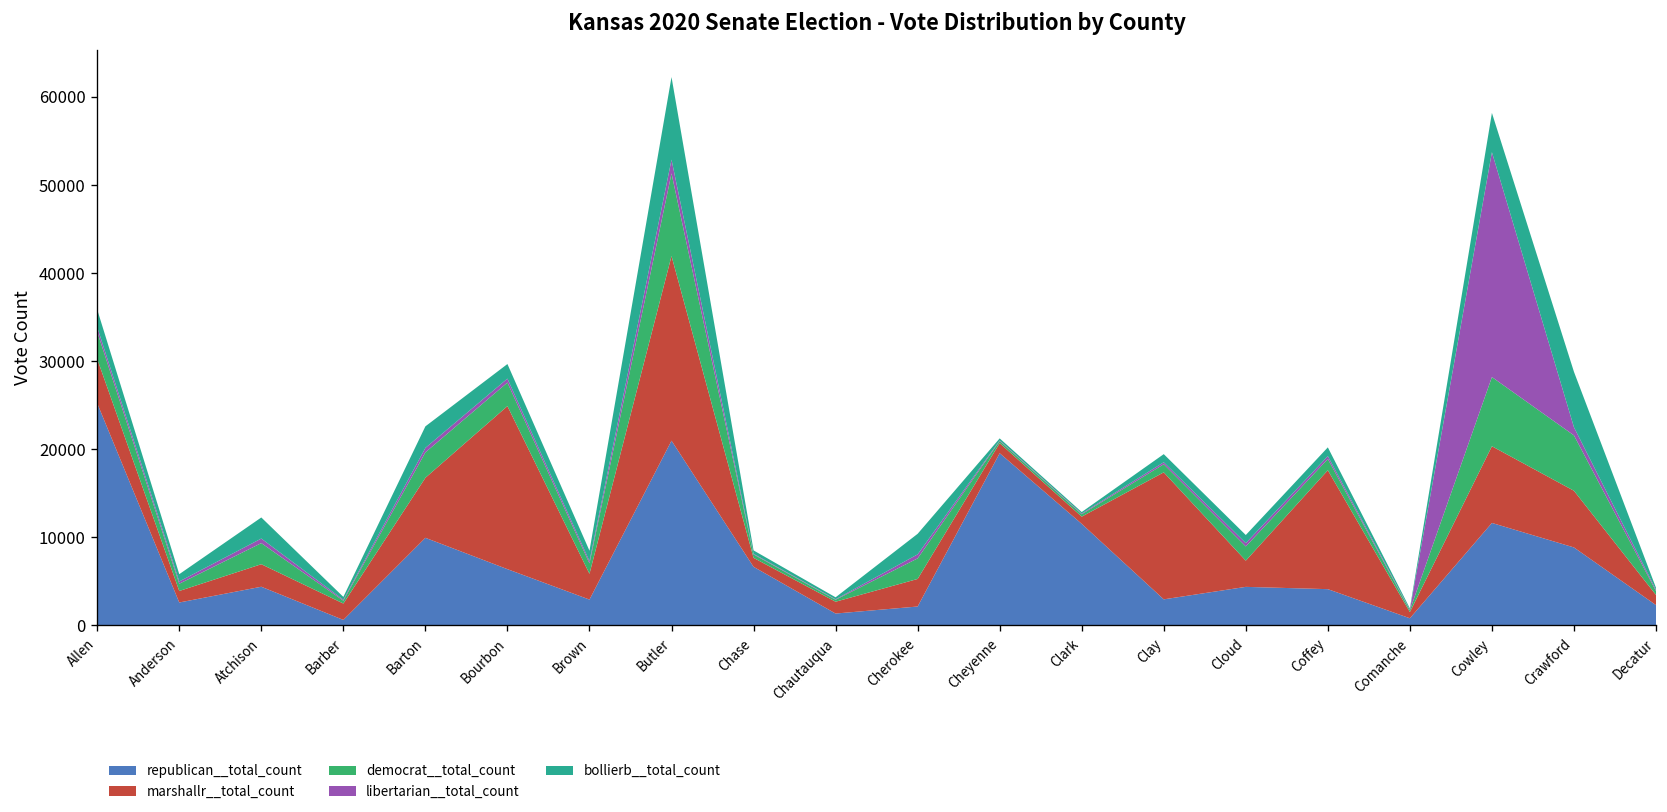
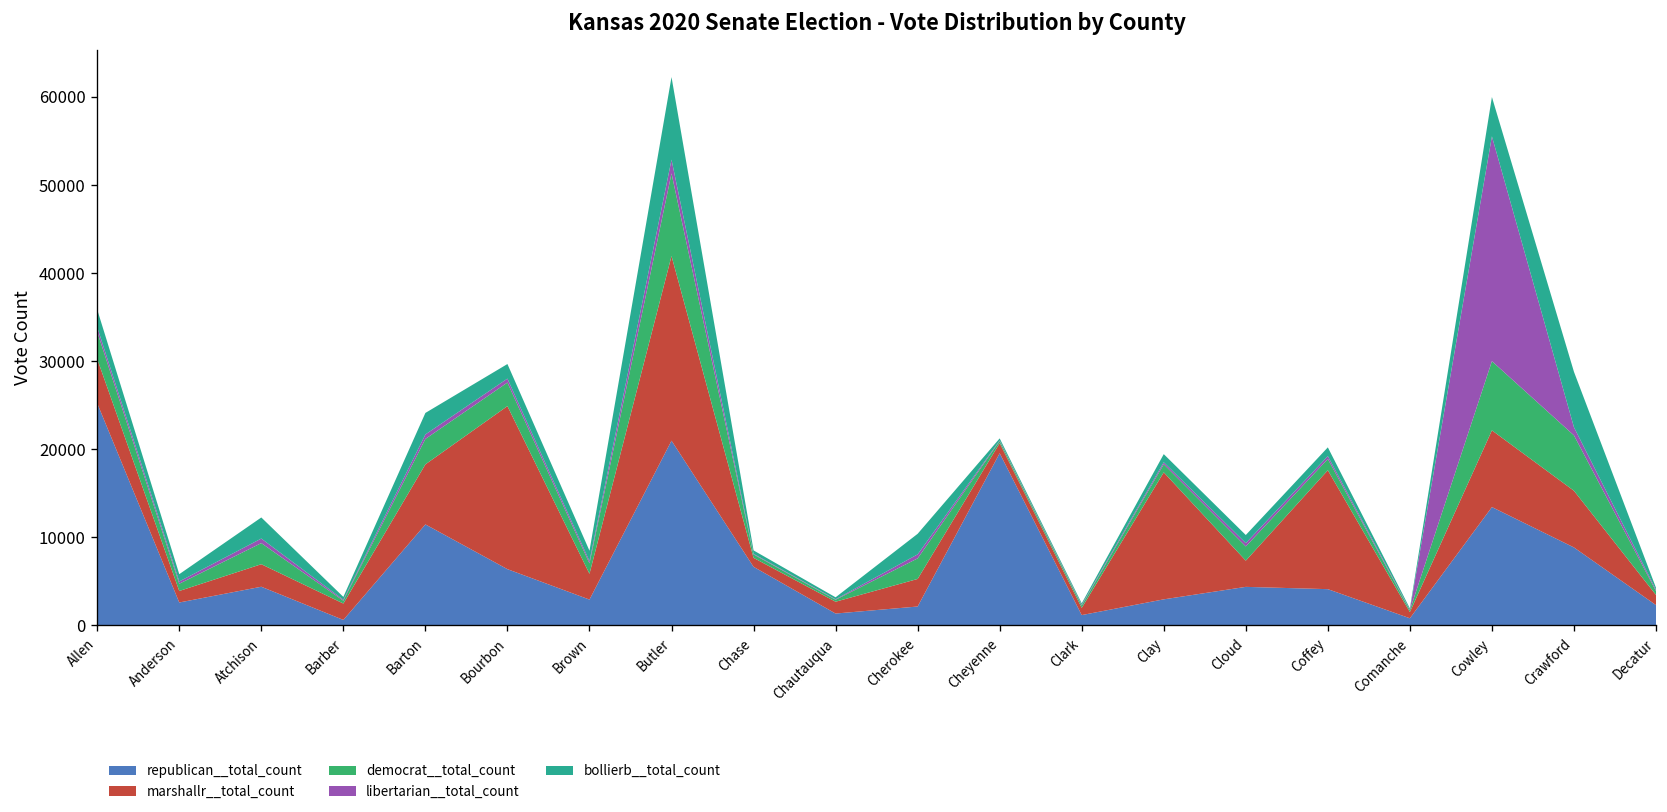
  {
    "republican__total_count": {
      "Allen": 25000,
      "Anderson": 3000,
      "Atchison": 4000,
      "Barber": 1000,
-     "Barton": 10000,
+     "Barton": 11000,
      "Bourbon": 6000,
      "Brown": 3000,
      "Butler": 21000,
      "Chase": 7000,
      "Chautauqua": 1000,
      "Cherokee": 2000,
      "Cheyenne": 20000,
-     "Clark": 12000,
+     "Clark": 1000,
      "Clay": 3000,
      "Cloud": 4000,
      "Coffey": 4000,
      "Comanche": 1000,
-     "Cowley": 12000,
+     "Cowley": 13000,
      "Crawford": 9000,
      "Decatur": 2000
    },
    "marshallr__total_count": {
      "Allen": 5000,
      "Anderson": 1000,
      "Atchison": 3000,
      "Barton": 7000,
      "Bourbon": 19000,
      "Brown": 3000,
      "Butler": 21000,
      "Chase": 1000,
      "Cherokee": 3000,
      "Clay": 14000,
      "Cloud": 3000,
      "Coffey": 13000,
      "Cowley": 9000,
      "Crawford": 6000,
      "Decatur": 1000
    },
    "libertarian__total_count": {
      "Allen": 1000,
      "Atchison": 1000,
      "Barton": 1000,
      "Bourbon": 0,
      "Butler": 2000,
      "Cherokee": 0,
      "Cloud": 0,
      "Cowley": 26000,
      "Crawford": 1000
    }
  }
